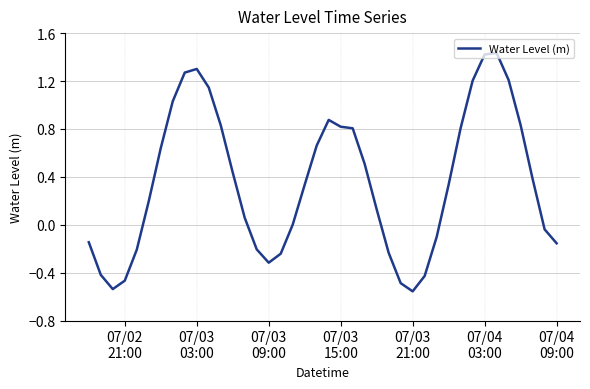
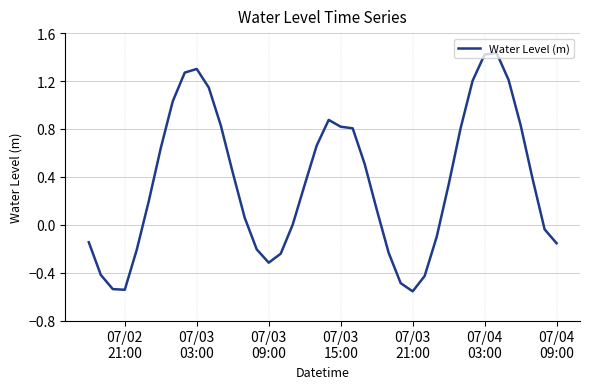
  {
-   "07/02 21:00": -0.47,
+   "07/02 21:00": -0.54,
    "07/03 03:00": 1.30,
    "07/03 09:00": -0.32,
    "07/03 15:00": 0.82,
    "07/03 21:00": -0.56,
    "07/04 09:00": -0.16
  }
